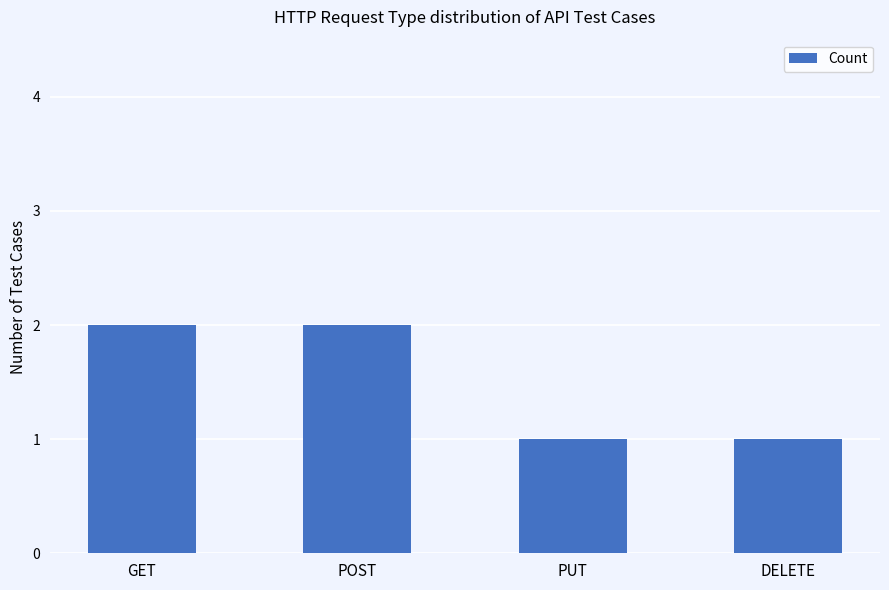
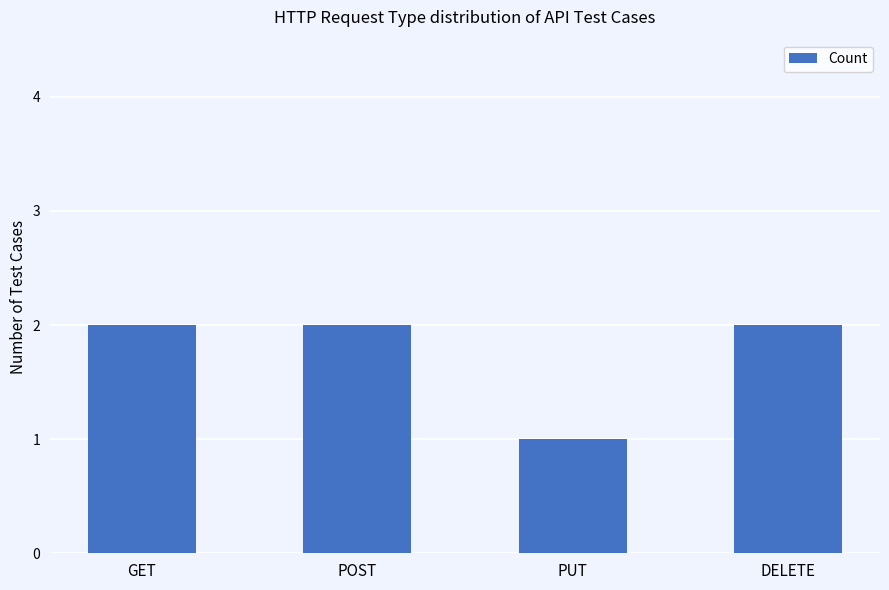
  {
    "GET": 2,
    "POST": 2,
    "PUT": 1,
-   "DELETE": 1
+   "DELETE": 2
  }
